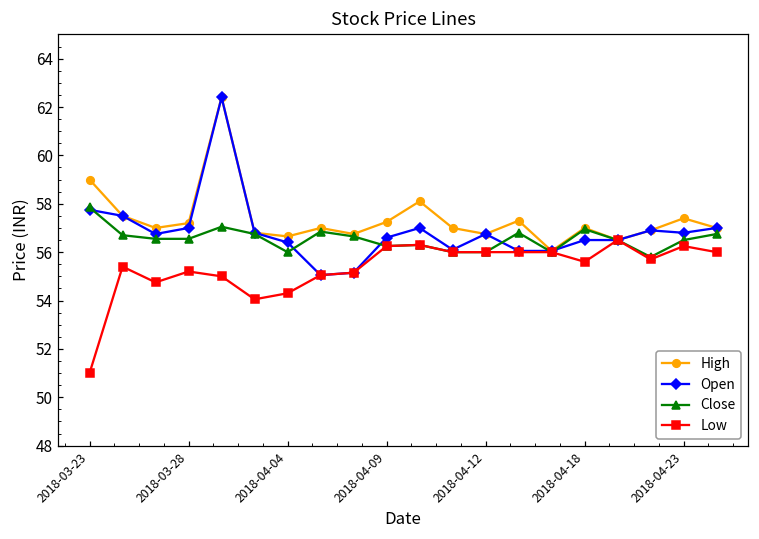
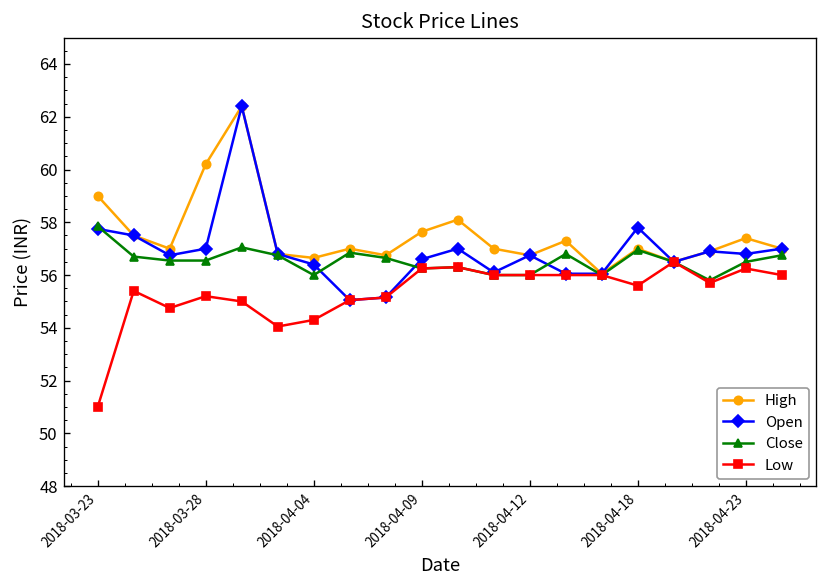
  {
    "High": {
      "2018-03-23": 59.0,
-     "2018-03-28": 57.2,
+     "2018-03-28": 60.2,
      "2018-04-04": 56.7,
-     "2018-04-09": 57.3,
+     "2018-04-09": 57.6,
      "2018-04-23": 57.4
    },
    "Open": {
      "2018-03-28": 57.0,
      "2018-04-04": 56.4,
      "2018-04-09": 56.6,
-     "2018-04-18": 56.5,
+     "2018-04-18": 57.8,
      "2018-04-23": 56.8
    },
    "Close": {
      "2018-03-28": 56.6,
      "2018-04-04": 56.0,
      "2018-04-23": 56.5
    },
    "Low": {
      "2018-03-23": 51.0,
      "2018-03-28": 55.2,
      "2018-04-04": 54.3,
      "2018-04-18": 55.6,
      "2018-04-23": 56.3
    }
  }
